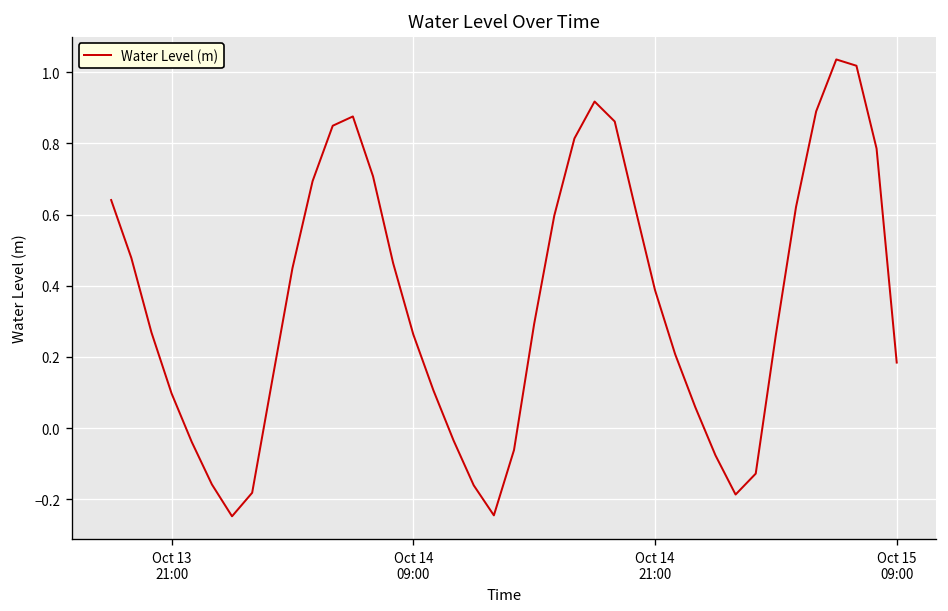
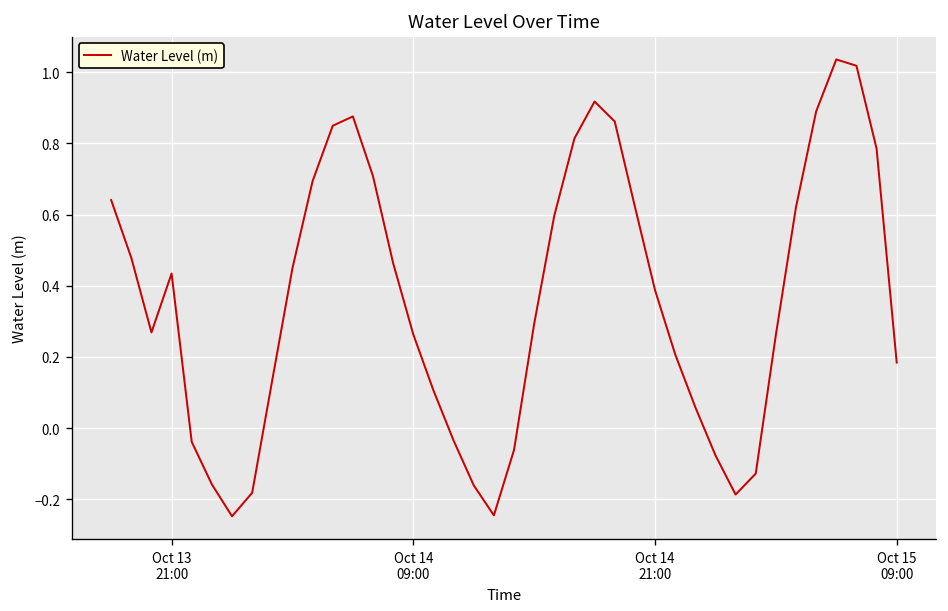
  {
-   "Oct 13 21:00": 0.10,
+   "Oct 13 21:00": 0.43,
    "Oct 14 09:00": 0.26,
    "Oct 14 21:00": 0.39,
    "Oct 15 09:00": 0.18
  }
